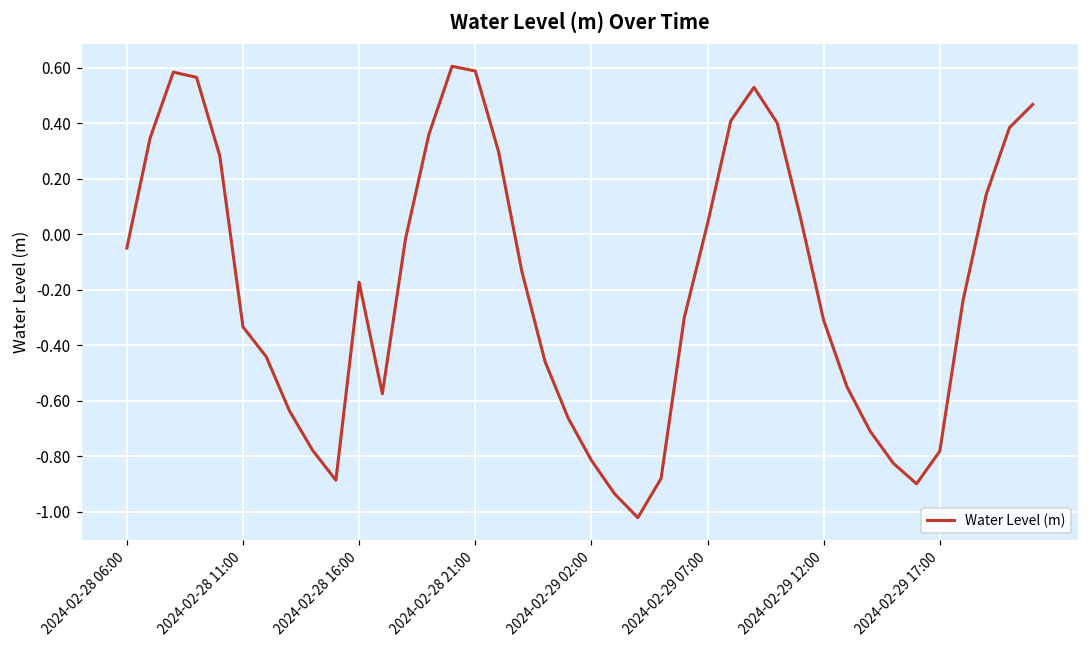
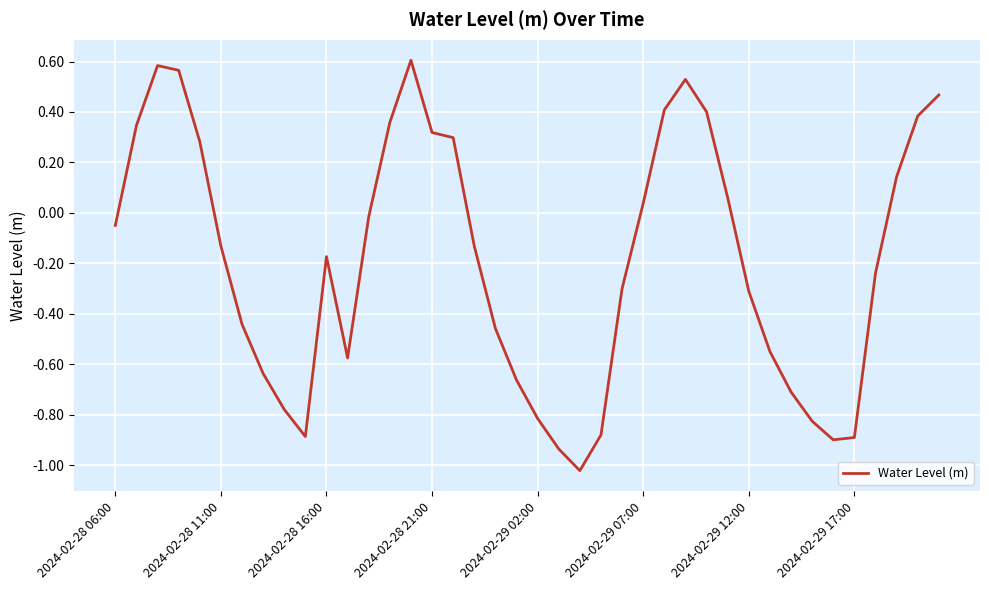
  {
    "2024-02-28 06:00": -0.05,
-   "2024-02-28 11:00": -0.33,
+   "2024-02-28 11:00": -0.13,
    "2024-02-28 16:00": -0.17,
-   "2024-02-28 21:00": 0.59,
+   "2024-02-28 21:00": 0.32,
    "2024-02-29 02:00": -0.81,
    "2024-02-29 07:00": 0.04,
    "2024-02-29 12:00": -0.31,
-   "2024-02-29 17:00": -0.78
+   "2024-02-29 17:00": -0.89
  }
